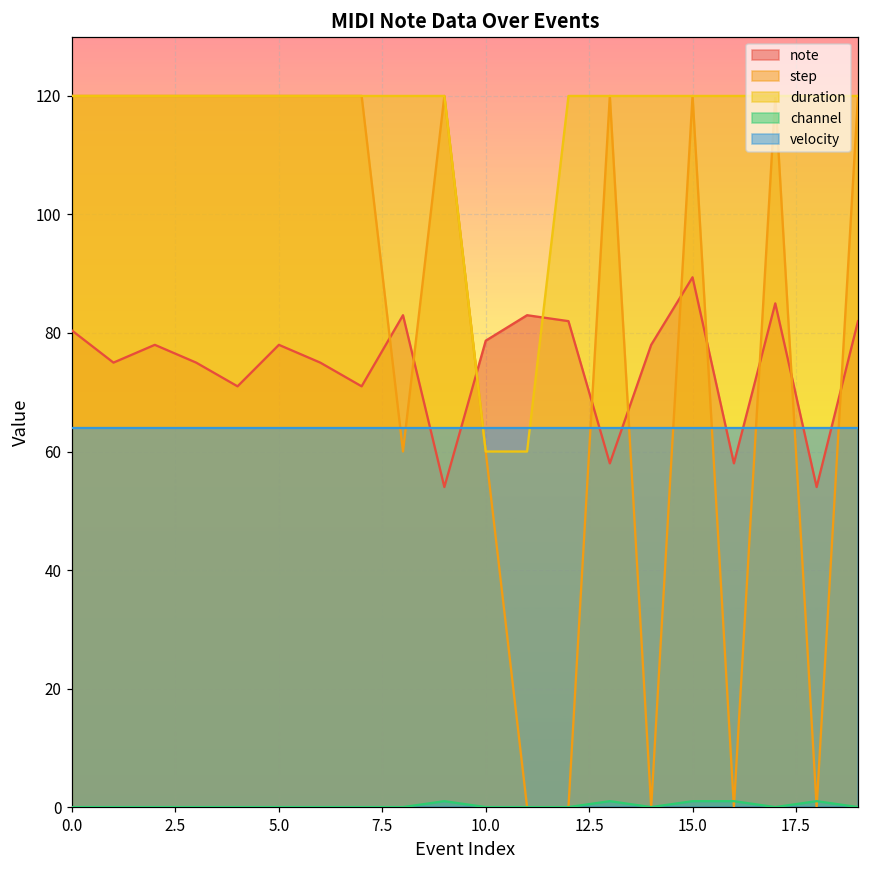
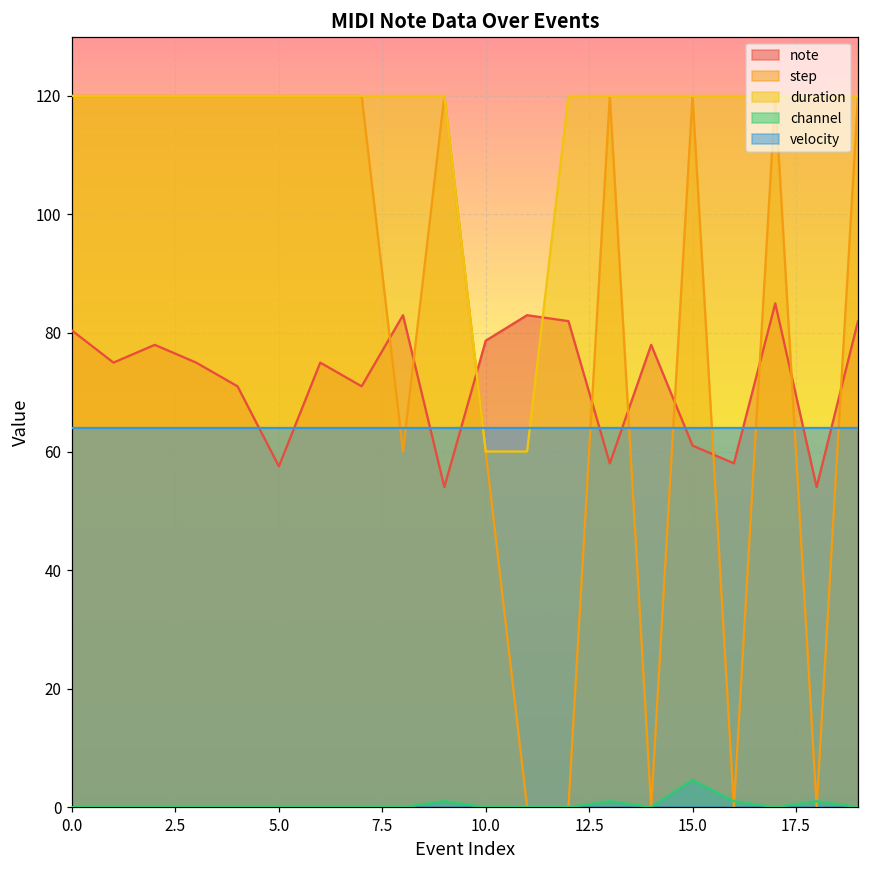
  {
    "note": {
      "0.0": 80,
-     "5.0": 78,
+     "5.0": 58,
      "10.0": 79,
-     "15.0": 89
+     "15.0": 61
    },
    "channel": {
      "0.0": 0,
      "5.0": 0,
      "10.0": 0,
-     "15.0": 1
+     "15.0": 5
    },
    "velocity": {
      "0.0": 64,
      "5.0": 64,
      "10.0": 64,
      "15.0": 64
    }
  }
